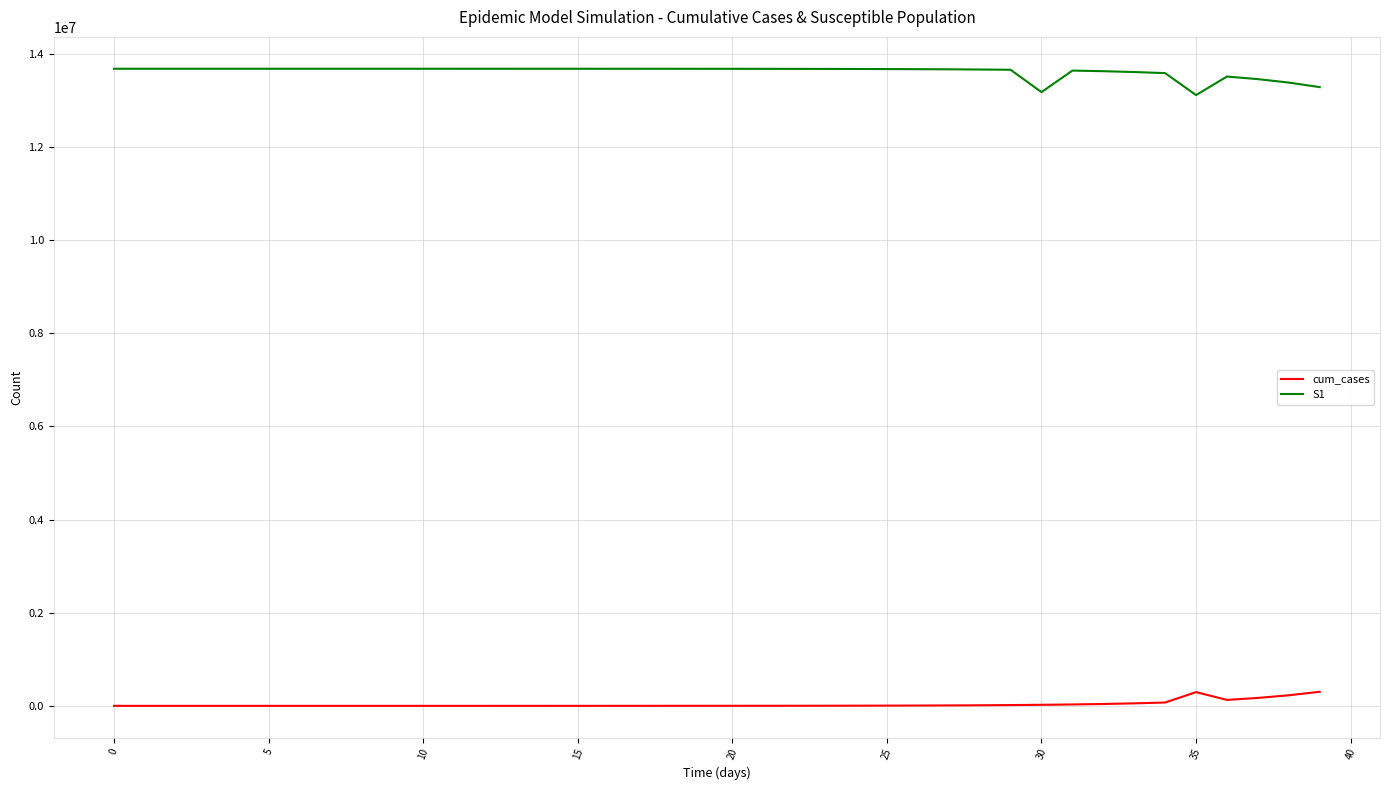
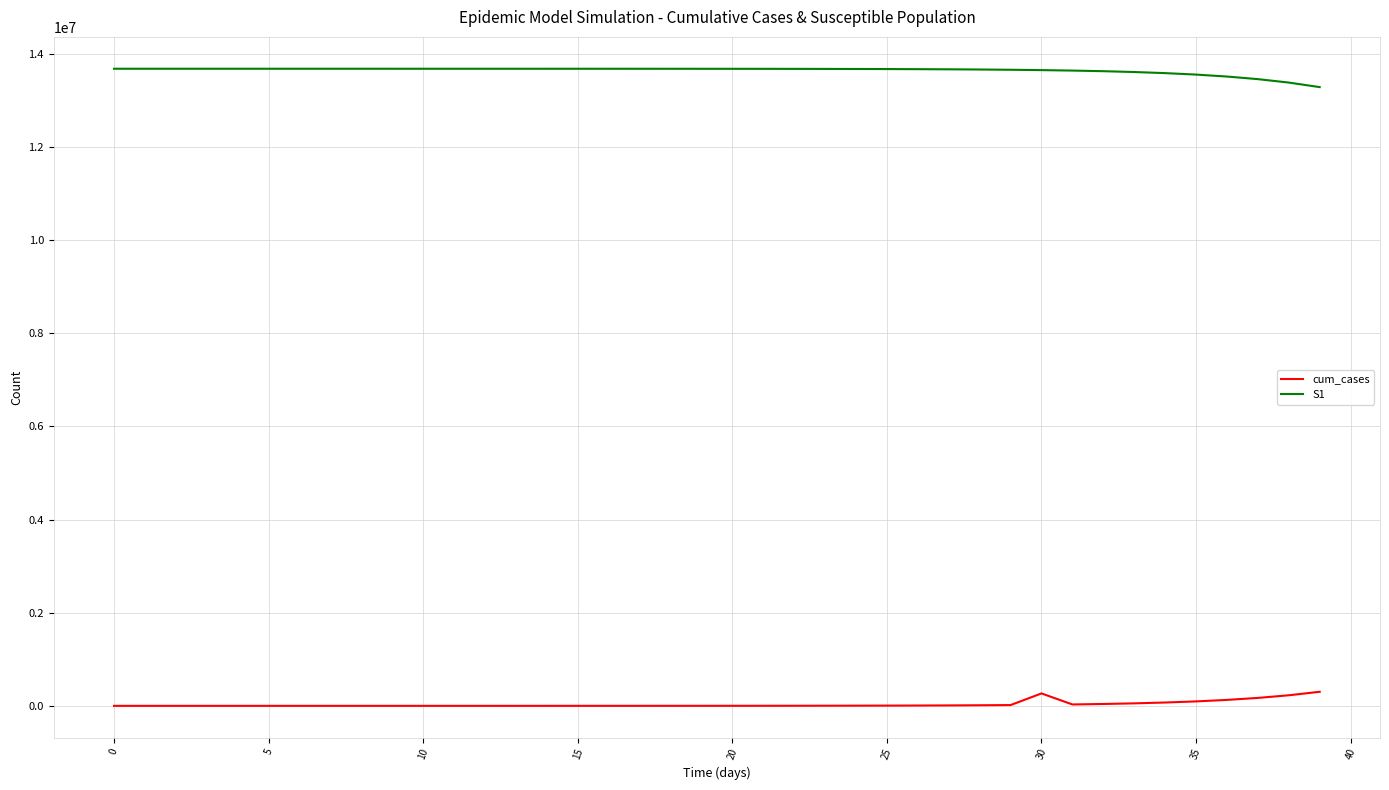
  {
    "cum_cases": {
      "0": 0,
      "5": 0,
      "10": 0,
      "15": 0,
      "20": 0,
      "25": 0,
-     "30": 0,
-     "35": 300000
+     "30": 300000,
+     "35": 100000
    },
    "S1": {
      "0": 13700000,
      "5": 13700000,
      "10": 13700000,
      "15": 13700000,
      "20": 13700000,
      "25": 13700000,
-     "30": 13200000,
-     "35": 13100000
+     "30": 13600000,
+     "35": 13600000
    }
  }
